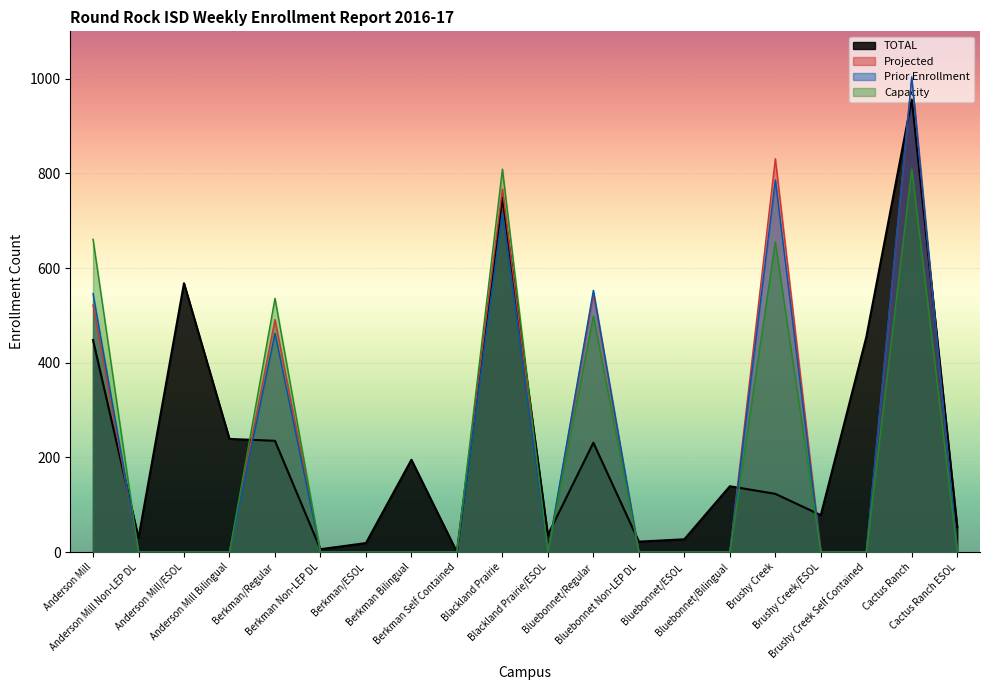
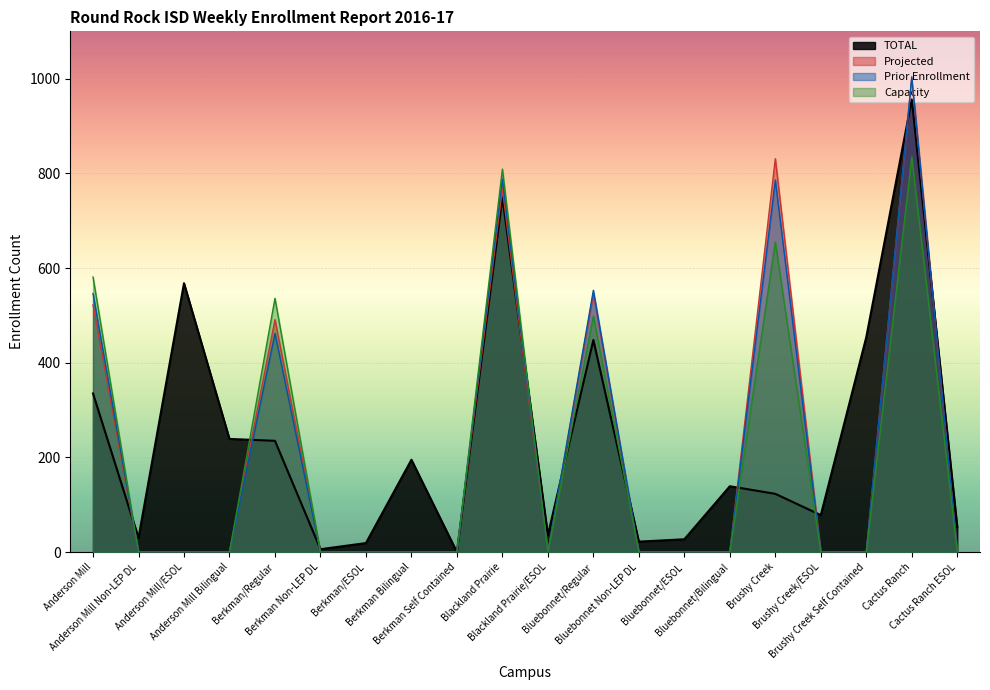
  {
    "TOTAL": {
-     "Anderson Mill": 450,
+     "Anderson Mill": 340,
      "Anderson Mill Non-LEP DL": 30,
      "Anderson Mill/ESOL": 570,
      "Anderson Mill Bilingual": 240,
      "Berkman/Regular": 240,
      "Berkman Non-LEP DL": 10,
      "Berkman/ESOL": 20,
      "Berkman Bilingual": 200,
      "Blackland Prairie": 750,
      "Blackland Prairie/ESOL": 40,
-     "Bluebonnet/Regular": 230,
+     "Bluebonnet/Regular": 450,
      "Bluebonnet Non-LEP DL": 20,
      "Bluebonnet/ESOL": 30,
      "Bluebonnet/Bilingual": 140,
      "Brushy Creek": 120,
      "Brushy Creek/ESOL": 80,
      "Brushy Creek Self Contained": 450,
      "Cactus Ranch ESOL": 50
    },
    "Projected": {
      "Anderson Mill": 520,
      "Berkman/Regular": 490,
      "Blackland Prairie": 770,
      "Bluebonnet/Regular": 550,
      "Brushy Creek": 830
    },
    "Prior Enrollment": {
      "Anderson Mill": 550,
      "Berkman/Regular": 460,
-     "Blackland Prairie": 720,
+     "Blackland Prairie": 790,
      "Bluebonnet/Regular": 550,
      "Brushy Creek": 790
    },
    "Capacity": {
-     "Anderson Mill": 660,
+     "Anderson Mill": 580,
      "Berkman/Regular": 540,
      "Blackland Prairie": 810,
      "Bluebonnet/Regular": 500,
      "Brushy Creek": 660,
-     "Cactus Ranch": 810
+     "Cactus Ranch": 830
    }
  }
